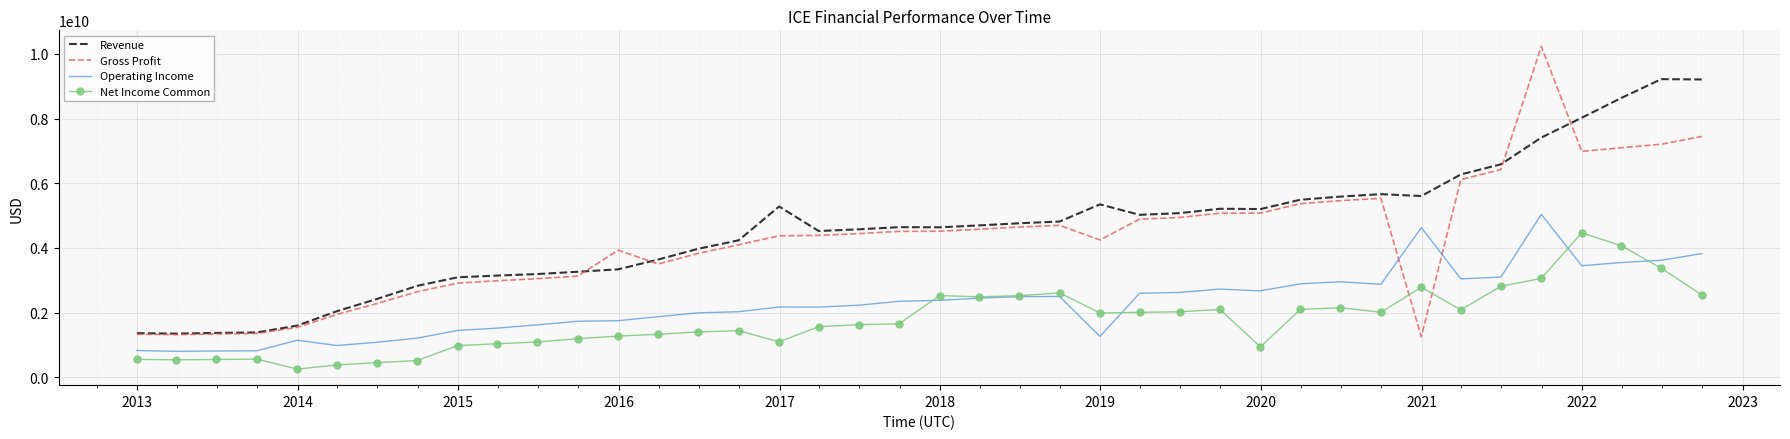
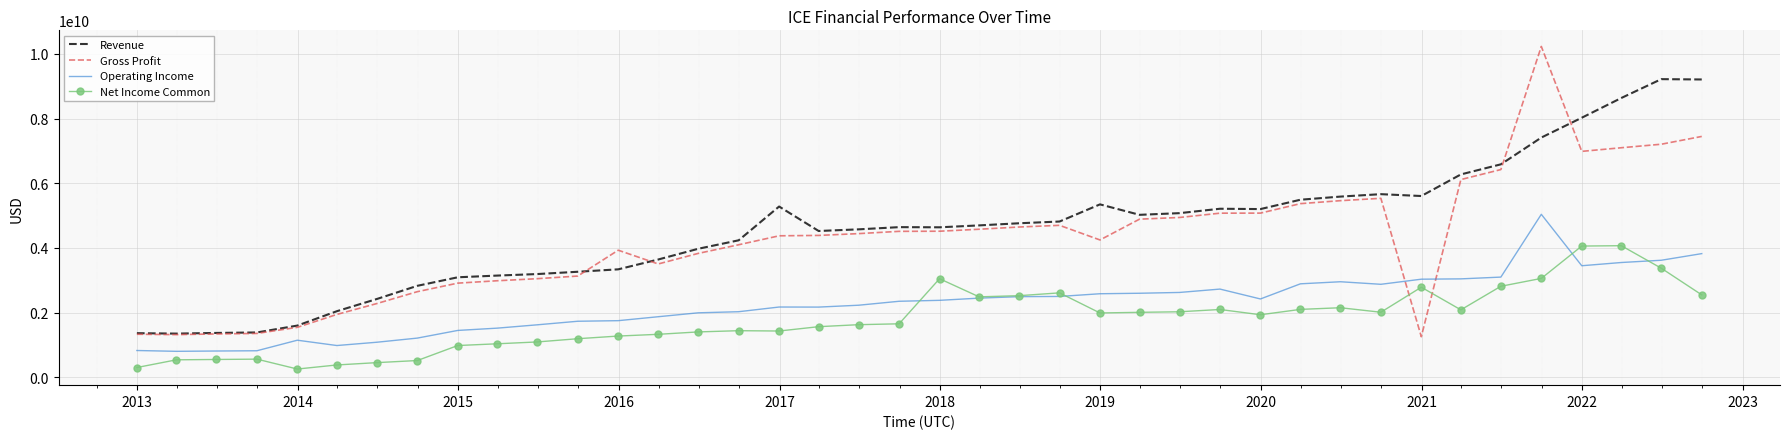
  {
    "Revenue": {
      "2015": 3100000000,
      "2016": 3300000000,
      "2017": 5300000000,
      "2018": 4600000000,
      "2019": 5300000000,
      "2020": 5200000000,
      "2021": 5600000000,
      "2022": 8000000000
    },
    "Gross Profit": {
      "2015": 2900000000,
      "2016": 3900000000,
      "2017": 4400000000,
      "2018": 4500000000,
      "2019": 4200000000,
      "2020": 5100000000,
      "2021": 1300000000,
      "2022": 7000000000
    },
    "Operating Income": {
      "2013": 800000000,
      "2014": 1100000000,
      "2015": 1400000000,
      "2016": 1800000000,
      "2017": 2200000000,
      "2018": 2400000000,
-     "2019": 1300000000,
-     "2020": 2700000000,
-     "2021": 4600000000,
+     "2019": 2600000000,
+     "2020": 2400000000,
+     "2021": 3000000000,
      "2022": 3400000000
    },
    "Net Income Common": {
-     "2013": 600000000,
+     "2013": 300000000,
      "2014": 300000000,
      "2015": 1000000000,
      "2016": 1300000000,
-     "2017": 1100000000,
-     "2018": 2500000000,
+     "2017": 1400000000,
+     "2018": 3000000000,
      "2019": 2000000000,
-     "2020": 900000000,
+     "2020": 1900000000,
      "2021": 2800000000,
-     "2022": 4500000000
+     "2022": 4100000000
    }
  }
